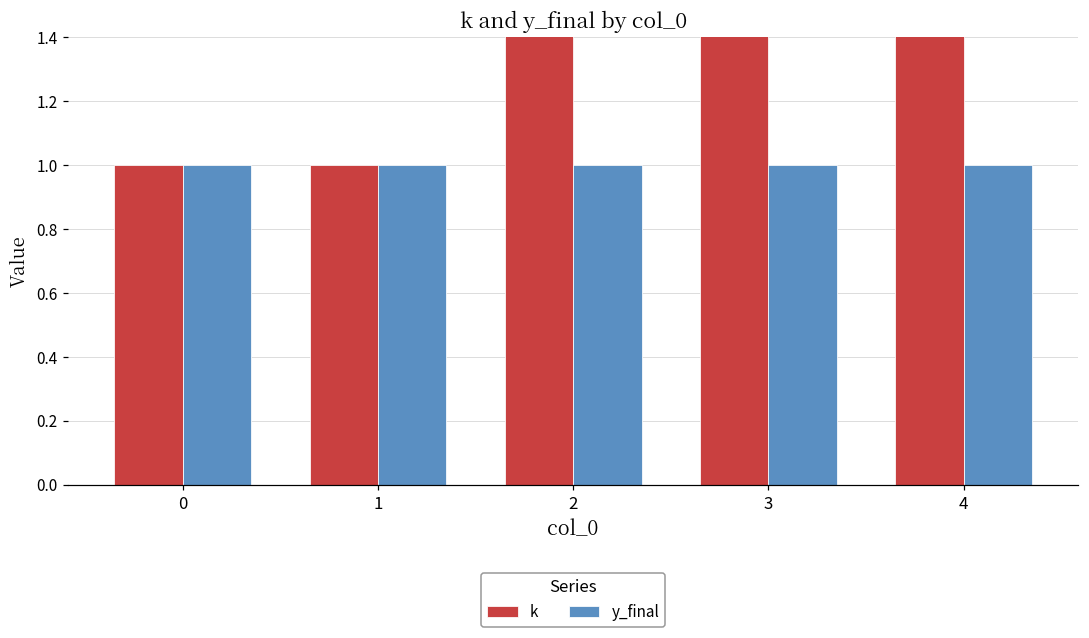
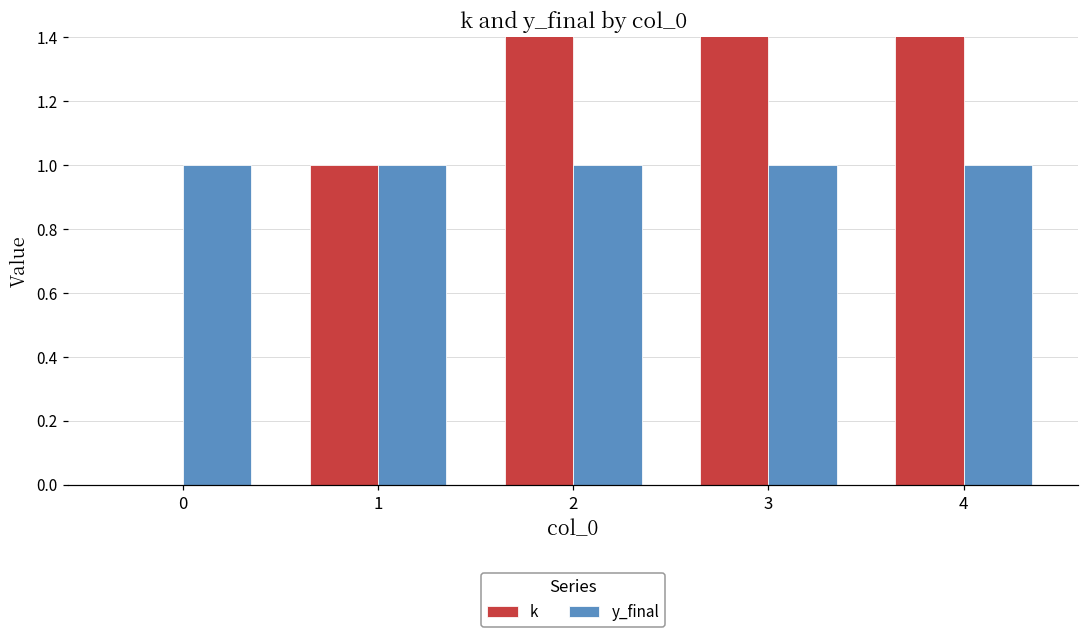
  {
    "k": {
-     "0": 1,
+     "0": 0,
      "1": 1
    },
    "y_final": {
      "0": 1,
      "1": 1,
      "2": 1,
      "3": 1,
      "4": 1
    }
  }
